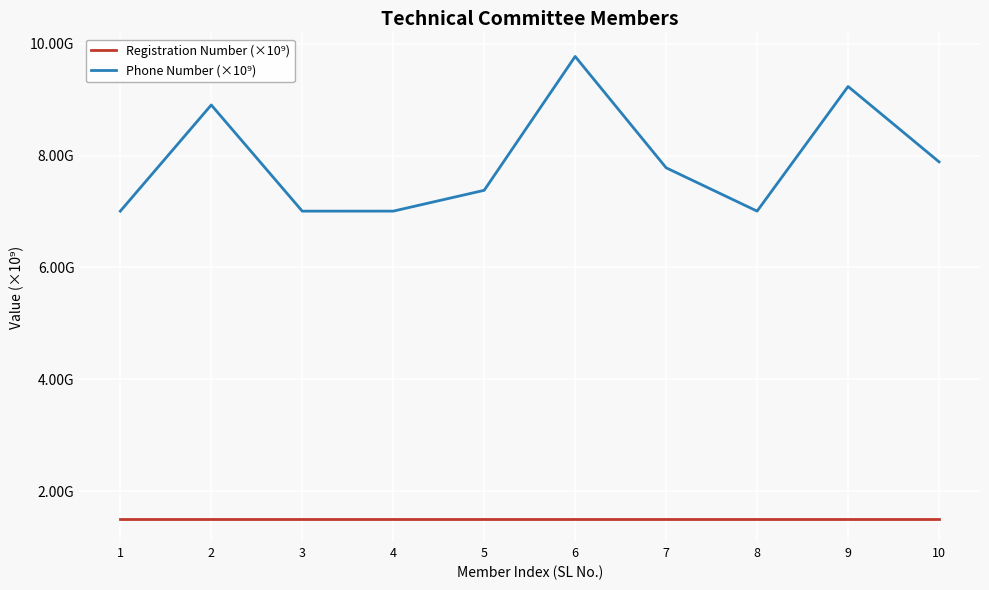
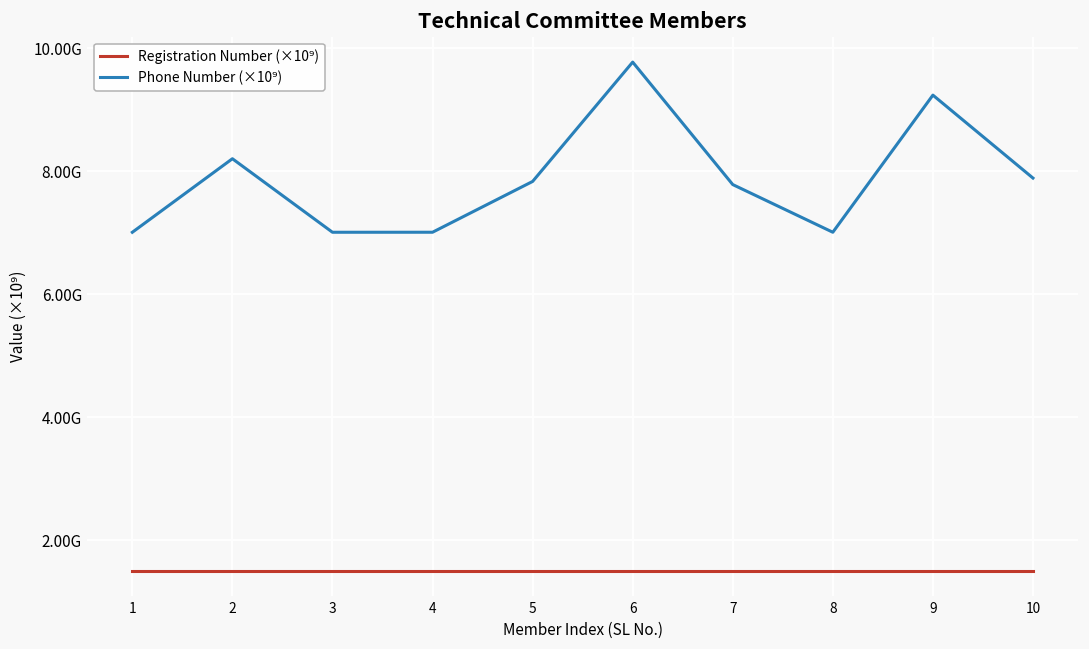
  {
    "Registration Number (×10⁹)": {
      "1": 1500000000,
      "2": 1500000000,
      "3": 1500000000,
      "4": 1500000000,
      "5": 1500000000,
      "6": 1500000000,
      "7": 1500000000,
      "8": 1500000000,
      "9": 1500000000,
      "10": 1500000000
    },
    "Phone Number (×10⁹)": {
      "1": 7000000000,
-     "2": 8900000000,
+     "2": 8200000000,
      "3": 7000000000,
      "4": 7000000000,
-     "5": 7400000000,
+     "5": 7800000000,
      "6": 9800000000,
      "7": 7800000000,
      "8": 7000000000,
      "9": 9200000000,
      "10": 7900000000
    }
  }
